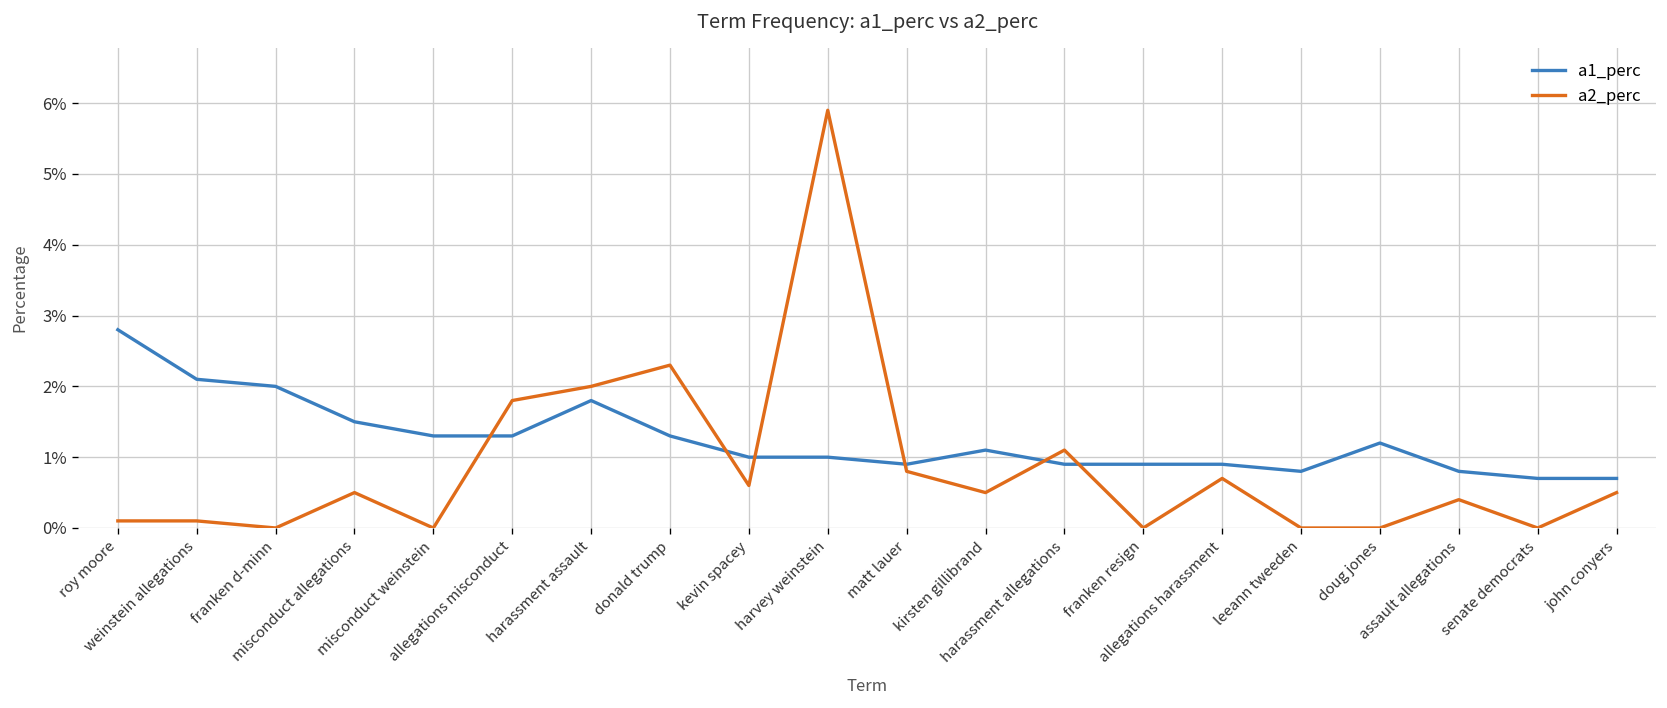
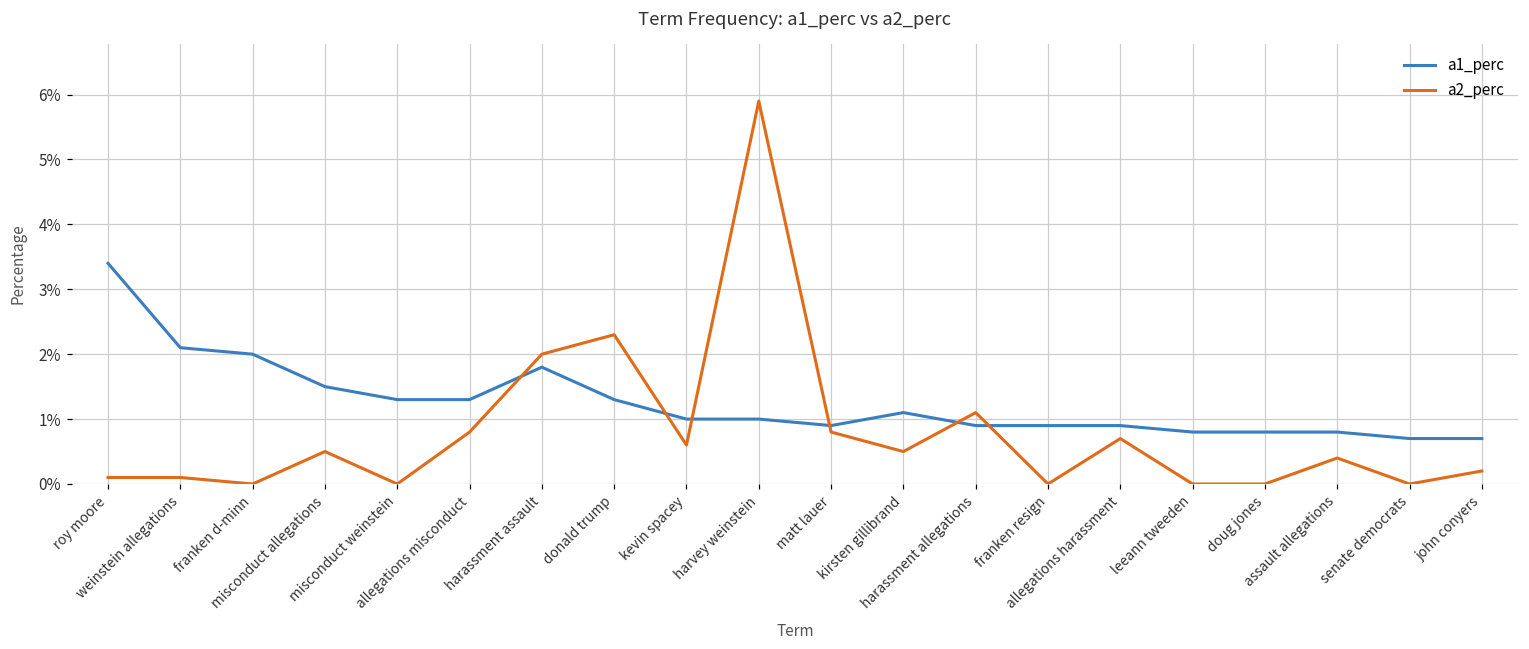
  {
    "a1_perc": {
-     "roy moore": "2.8%",
+     "roy moore": "3.4%",
      "weinstein allegations": "2.1%",
      "franken d-minn": "2.0%",
      "misconduct allegations": "1.5%",
      "misconduct weinstein": "1.3%",
      "allegations misconduct": "1.3%",
      "harassment assault": "1.8%",
      "donald trump": "1.3%",
      "kevin spacey": "1.0%",
      "harvey weinstein": "1.0%",
      "matt lauer": "0.9%",
      "kirsten gillibrand": "1.1%",
      "harassment allegations": "0.9%",
      "franken resign": "0.9%",
      "allegations harassment": "0.9%",
      "leeann tweeden": "0.8%",
-     "doug jones": "1.2%",
+     "doug jones": "0.8%",
      "assault allegations": "0.8%",
      "senate democrats": "0.7%",
      "john conyers": "0.7%"
    },
    "a2_perc": {
      "roy moore": "0.1%",
      "weinstein allegations": "0.1%",
      "franken d-minn": "0.0%",
      "misconduct allegations": "0.5%",
      "misconduct weinstein": "0.0%",
-     "allegations misconduct": "1.8%",
+     "allegations misconduct": "0.8%",
      "harassment assault": "2.0%",
      "donald trump": "2.3%",
      "kevin spacey": "0.6%",
      "harvey weinstein": "5.9%",
      "matt lauer": "0.8%",
      "kirsten gillibrand": "0.5%",
      "harassment allegations": "1.1%",
      "franken resign": "0.0%",
      "allegations harassment": "0.7%",
      "leeann tweeden": "0.0%",
      "doug jones": "0.0%",
      "assault allegations": "0.4%",
      "senate democrats": "0.0%",
-     "john conyers": "0.5%"
+     "john conyers": "0.2%"
    }
  }
